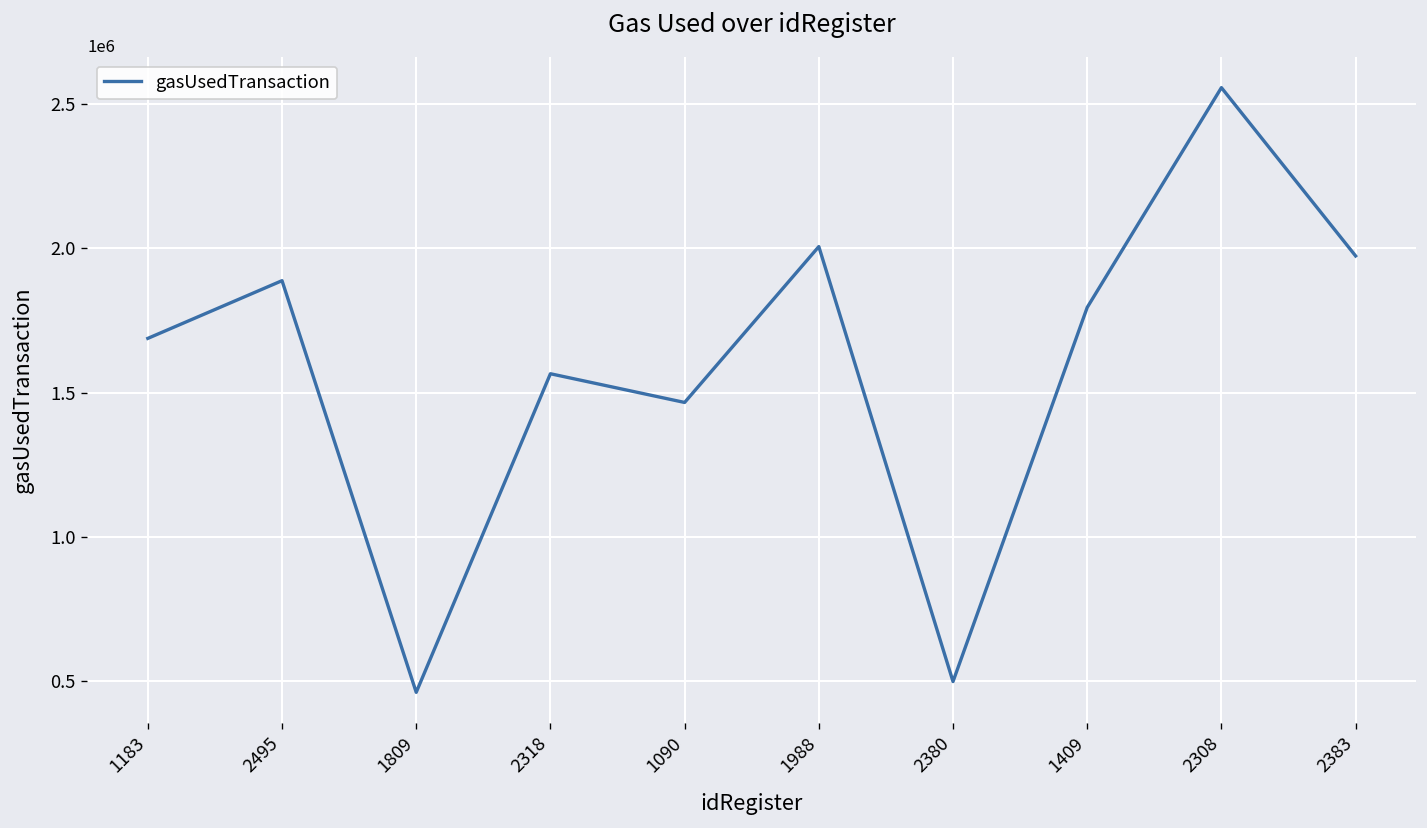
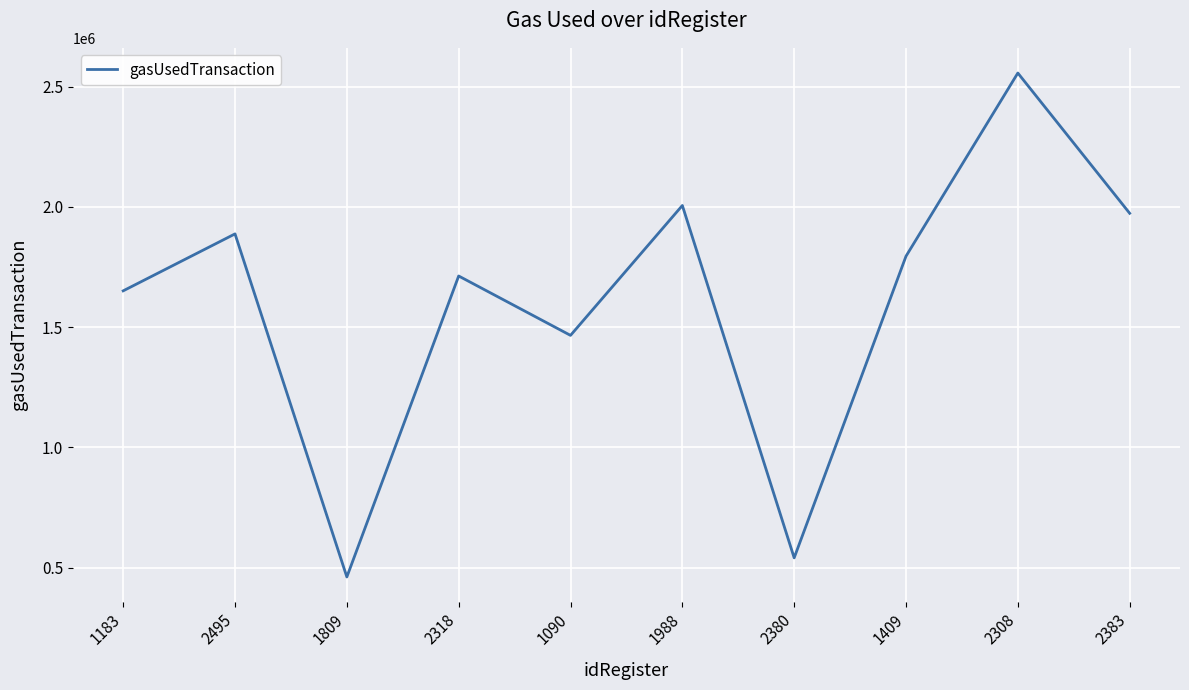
  {
-   "1183": 1690000,
+   "1183": 1650000,
    "2495": 1890000,
    "1809": 460000,
-   "2318": 1570000,
+   "2318": 1710000,
    "1090": 1470000,
    "1988": 2010000,
-   "2380": 500000,
+   "2380": 540000,
    "1409": 1800000,
    "2308": 2560000,
    "2383": 1970000
  }
